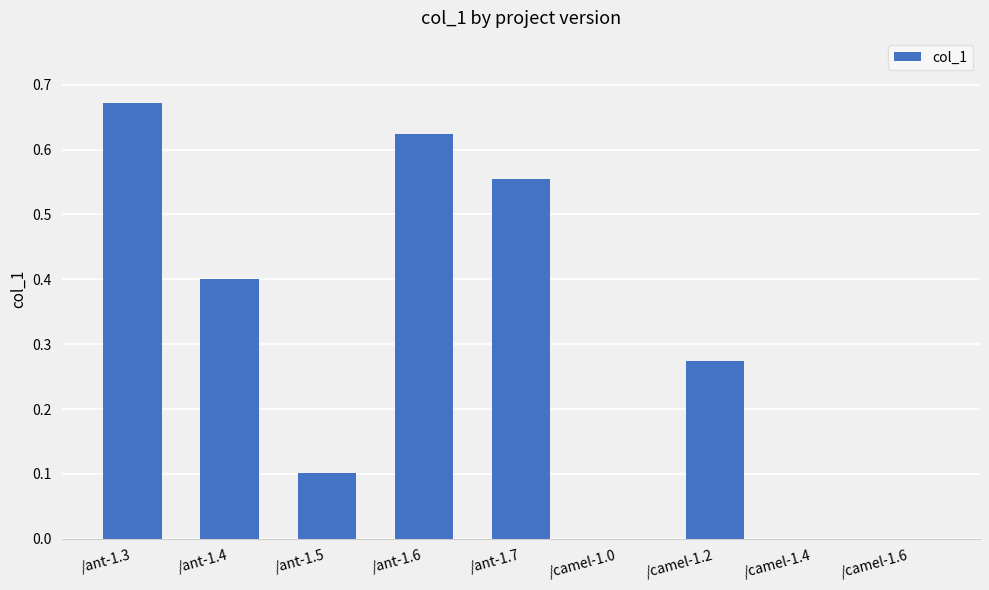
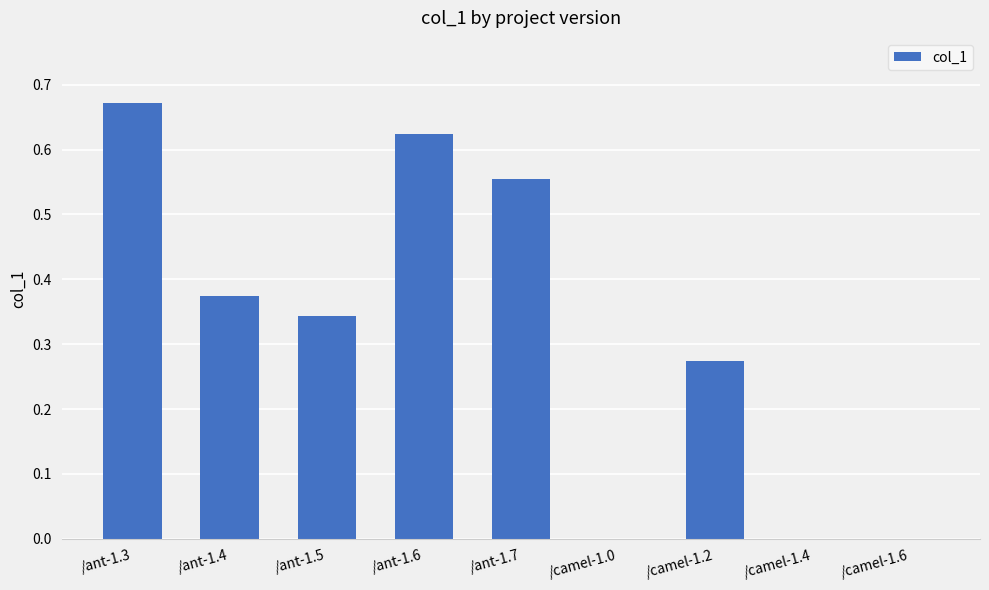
  {
    "/ant-1.3": 0.67,
-   "/ant-1.4": 0.40,
-   "/ant-1.5": 0.10,
+   "/ant-1.4": 0.37,
+   "/ant-1.5": 0.34,
    "/ant-1.6": 0.62,
    "/ant-1.7": 0.55,
    "/camel-1.0": 0.00,
    "/camel-1.2": 0.27,
    "/camel-1.4": 0.00,
    "/camel-1.6": 0.00
  }
